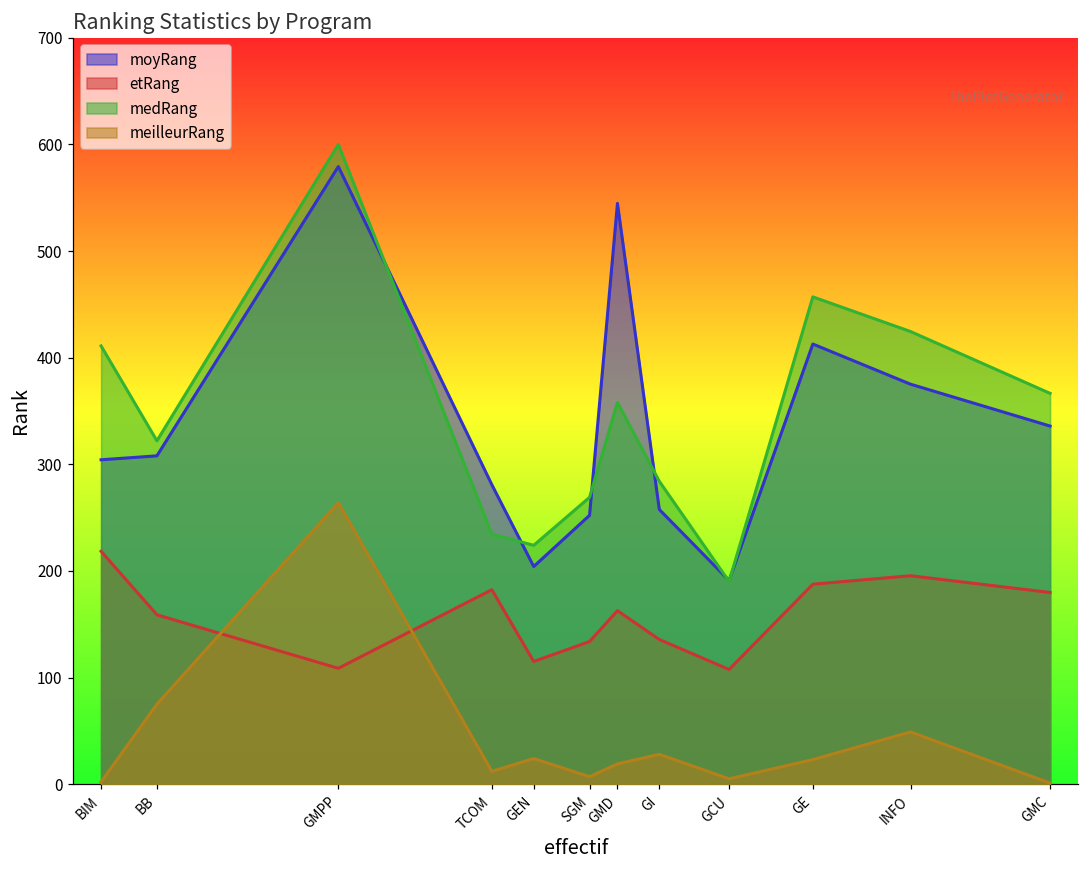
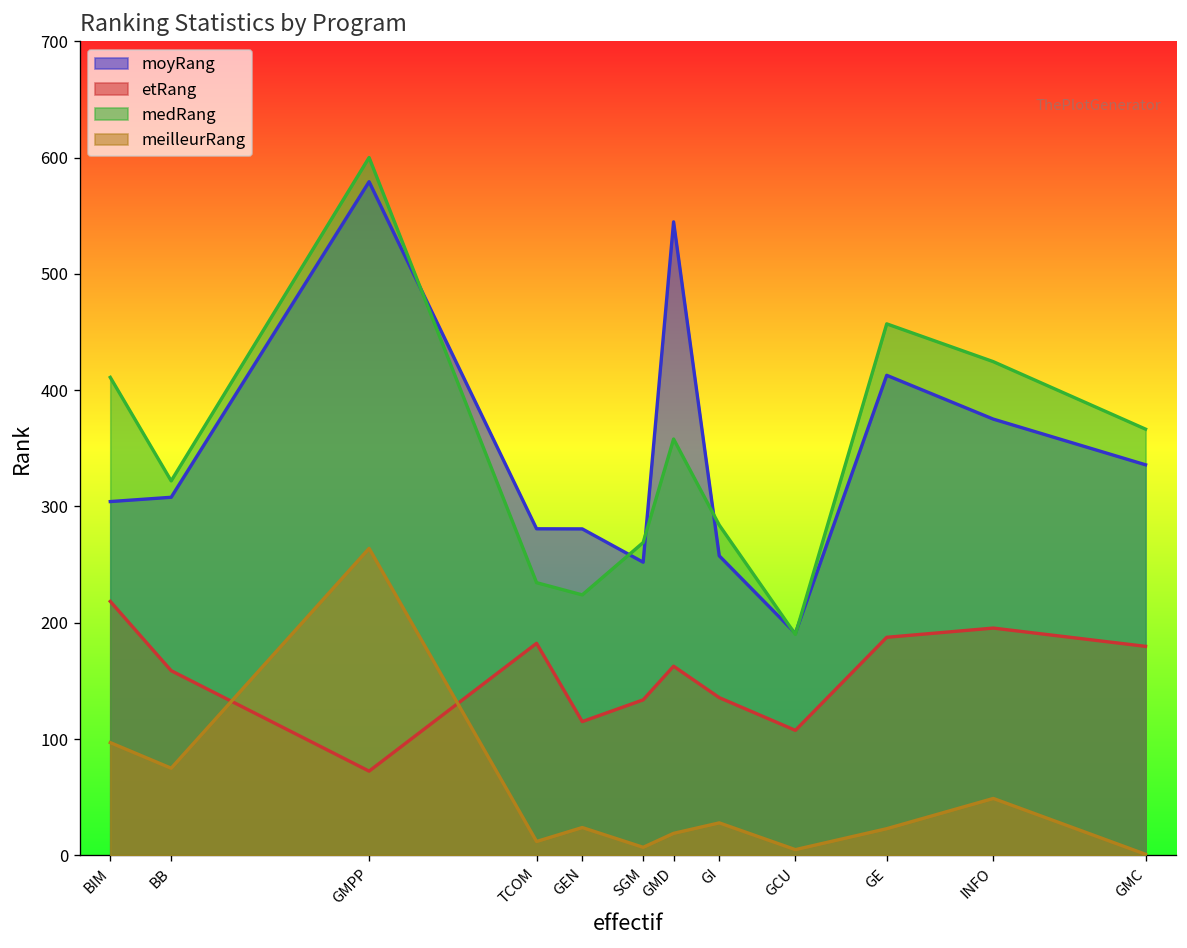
  {
    "moyRang": {
      "BIM": 300,
      "BB": 310,
      "GMPP": 580,
      "TCOM": 280,
-     "GEN": 200,
+     "GEN": 280,
      "SGM": 250,
      "GMD": 540,
      "GI": 260,
      "GE": 410,
      "INFO": 380,
      "GMC": 340
    },
    "etRang": {
      "BIM": 220,
      "BB": 160,
-     "GMPP": 110,
+     "GMPP": 70,
      "TCOM": 180,
      "GEN": 120,
      "SGM": 130,
      "GMD": 160,
      "GI": 140,
      "GCU": 110,
      "GE": 190,
      "INFO": 200,
      "GMC": 180
    },
    "medRang": {
      "BIM": 410,
      "BB": 320,
      "GMPP": 600,
      "TCOM": 230,
      "GEN": 220,
      "SGM": 270,
      "GMD": 360,
      "GI": 280,
      "GE": 460,
      "INFO": 420,
      "GMC": 370
    },
    "meilleurRang": {
-     "BIM": 0,
+     "BIM": 100,
      "BB": 80,
      "GMPP": 260,
      "TCOM": 10,
      "GEN": 20,
      "SGM": 10,
      "GMD": 20,
      "GI": 30,
      "GCU": 10,
      "GE": 20,
      "INFO": 50,
      "GMC": 0
    }
  }
